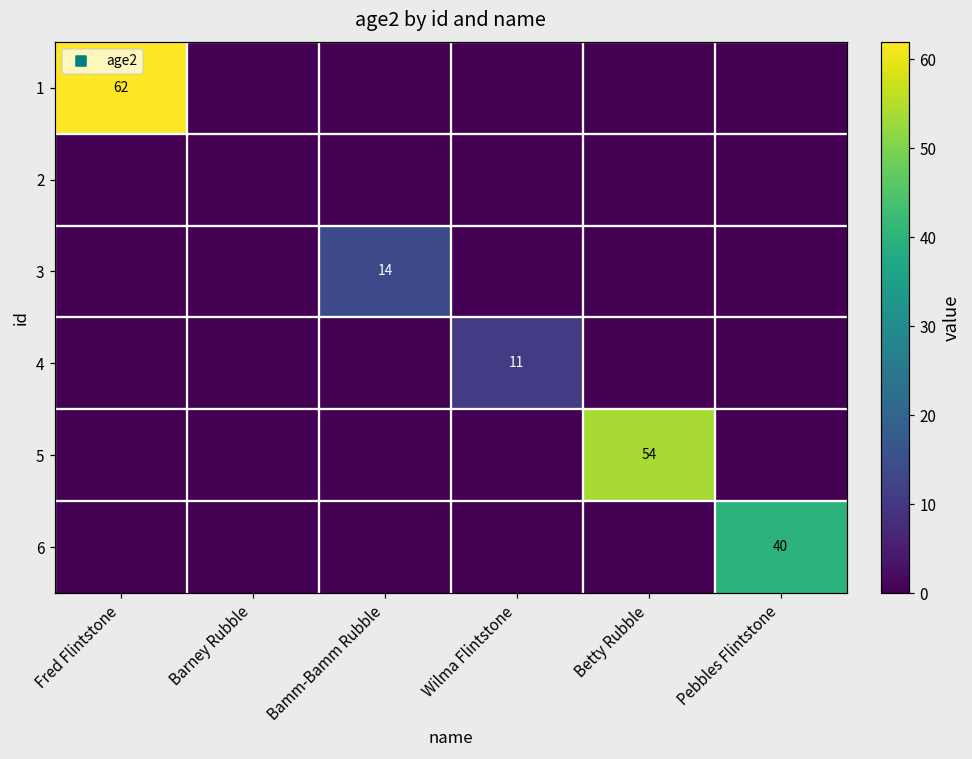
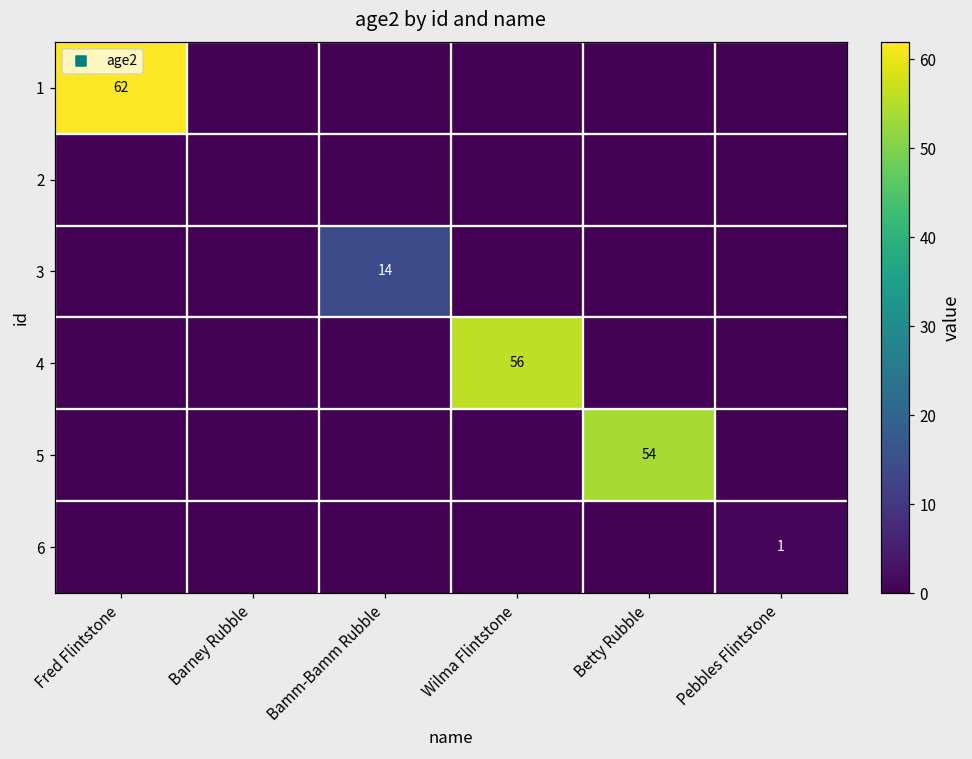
  {
    "1": {
      "Fred Flintstone": 62
    },
    "3": {
      "Bamm-Bamm Rubble": 14
    },
    "4": {
-     "Wilma Flintstone": 11
+     "Wilma Flintstone": 56
    },
    "5": {
      "Betty Rubble": 54
    },
    "6": {
-     "Pebbles Flintstone": 40
+     "Pebbles Flintstone": 1
    }
  }
